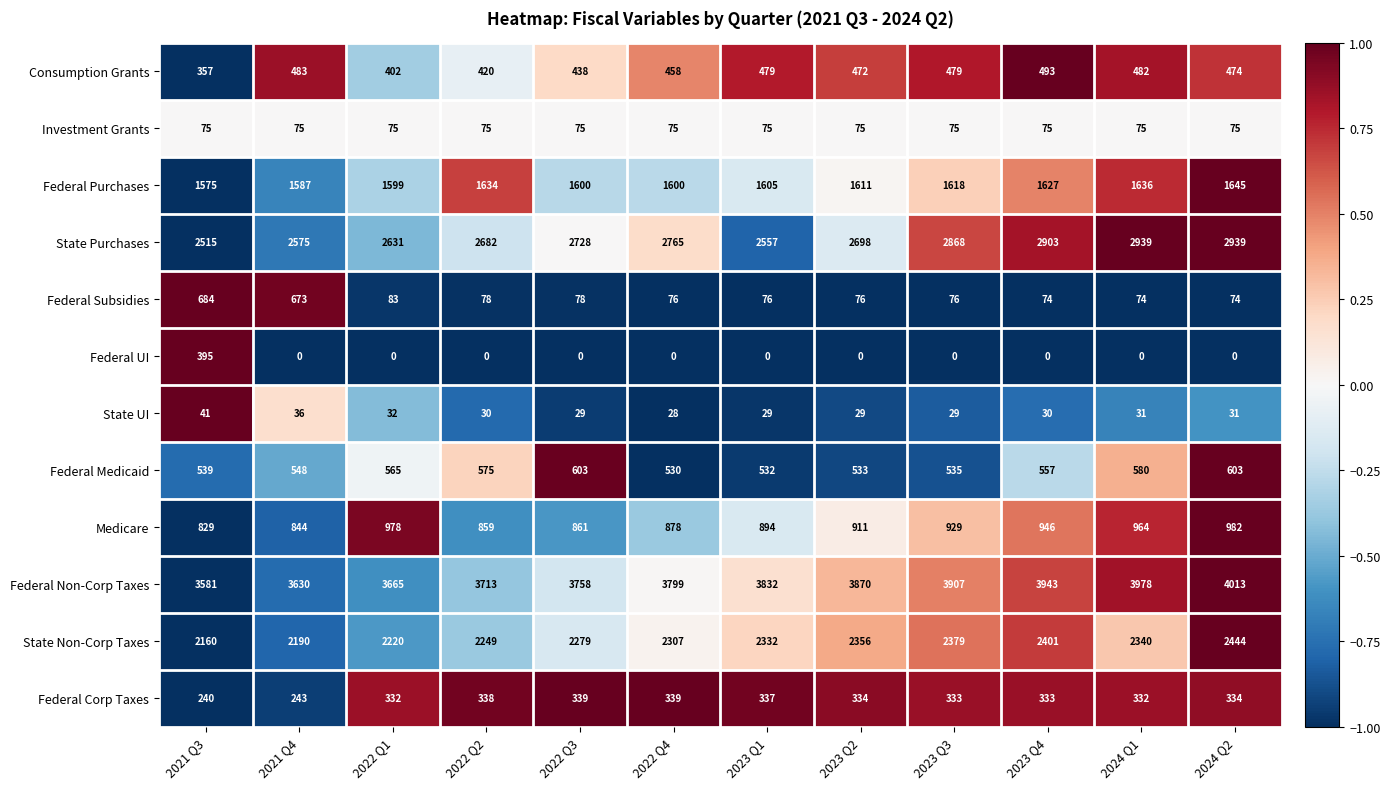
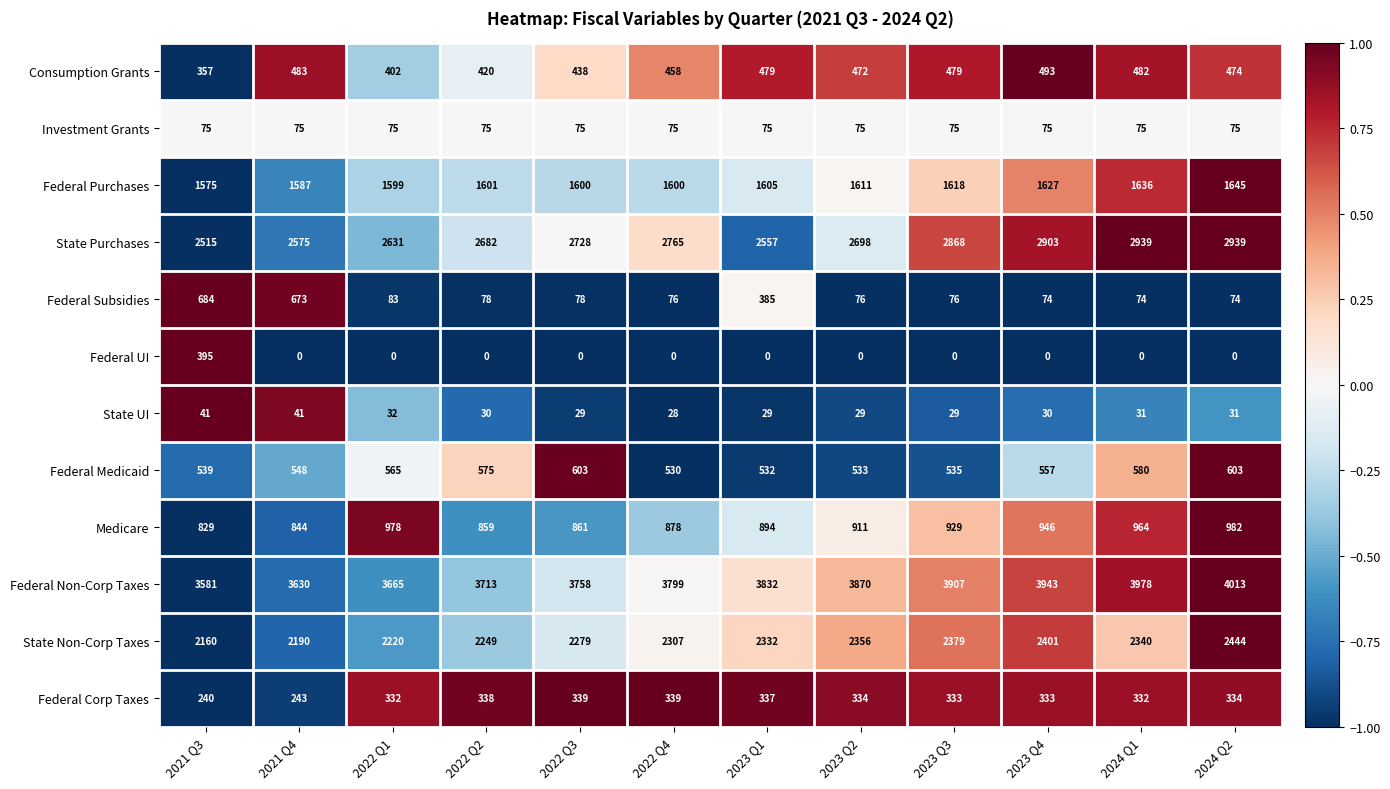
  {
    "Consumption Grants": {
      "2021 Q3": 357,
      "2021 Q4": 483,
      "2022 Q1": 402,
      "2022 Q2": 420,
      "2022 Q3": 438,
      "2022 Q4": 458,
      "2023 Q1": 479,
      "2023 Q2": 472,
      "2023 Q3": 479,
      "2023 Q4": 493,
      "2024 Q1": 482,
      "2024 Q2": 474
    },
    "Investment Grants": {
      "2021 Q3": 75,
      "2021 Q4": 75,
      "2022 Q1": 75,
      "2022 Q2": 75,
      "2022 Q3": 75,
      "2022 Q4": 75,
      "2023 Q1": 75,
      "2023 Q2": 75,
      "2023 Q3": 75,
      "2023 Q4": 75,
      "2024 Q1": 75,
      "2024 Q2": 75
    },
    "Federal Purchases": {
      "2021 Q3": 1575,
      "2021 Q4": 1587,
      "2022 Q1": 1599,
-     "2022 Q2": 1634,
+     "2022 Q2": 1601,
      "2022 Q3": 1600,
      "2022 Q4": 1600,
      "2023 Q1": 1605,
      "2023 Q2": 1611,
      "2023 Q3": 1618,
      "2023 Q4": 1627,
      "2024 Q1": 1636,
      "2024 Q2": 1645
    },
    "State Purchases": {
      "2021 Q3": 2515,
      "2021 Q4": 2575,
      "2022 Q1": 2631,
      "2022 Q2": 2682,
      "2022 Q3": 2728,
      "2022 Q4": 2765,
      "2023 Q1": 2557,
      "2023 Q2": 2698,
      "2023 Q3": 2868,
      "2023 Q4": 2903,
      "2024 Q1": 2939,
      "2024 Q2": 2939
    },
    "Federal Subsidies": {
      "2021 Q3": 684,
      "2021 Q4": 673,
      "2022 Q1": 83,
      "2022 Q2": 78,
      "2022 Q3": 78,
      "2022 Q4": 76,
-     "2023 Q1": 76,
+     "2023 Q1": 385,
      "2023 Q2": 76,
      "2023 Q3": 76,
      "2023 Q4": 74,
      "2024 Q1": 74,
      "2024 Q2": 74
    },
    "Federal UI": {
      "2021 Q3": 395,
      "2021 Q4": 0,
      "2022 Q1": 0,
      "2022 Q2": 0,
      "2022 Q3": 0,
      "2022 Q4": 0,
      "2023 Q1": 0,
      "2023 Q2": 0,
      "2023 Q3": 0,
      "2023 Q4": 0,
      "2024 Q1": 0,
      "2024 Q2": 0
    },
    "State UI": {
      "2021 Q3": 41,
-     "2021 Q4": 36,
+     "2021 Q4": 41,
      "2022 Q1": 32,
      "2022 Q2": 30,
      "2022 Q3": 29,
      "2022 Q4": 28,
      "2023 Q1": 29,
      "2023 Q2": 29,
      "2023 Q3": 29,
      "2023 Q4": 30,
      "2024 Q1": 31,
      "2024 Q2": 31
    },
    "Federal Medicaid": {
      "2021 Q3": 539,
      "2021 Q4": 548,
      "2022 Q1": 565,
      "2022 Q2": 575,
      "2022 Q3": 603,
      "2022 Q4": 530,
      "2023 Q1": 532,
      "2023 Q2": 533,
      "2023 Q3": 535,
      "2023 Q4": 557,
      "2024 Q1": 580,
      "2024 Q2": 603
    },
    "Medicare": {
      "2021 Q3": 829,
      "2021 Q4": 844,
      "2022 Q1": 978,
      "2022 Q2": 859,
      "2022 Q3": 861,
      "2022 Q4": 878,
      "2023 Q1": 894,
      "2023 Q2": 911,
      "2023 Q3": 929,
      "2023 Q4": 946,
      "2024 Q1": 964,
      "2024 Q2": 982
    },
    "Federal Non-Corp Taxes": {
      "2021 Q3": 3581,
      "2021 Q4": 3630,
      "2022 Q1": 3665,
      "2022 Q2": 3713,
      "2022 Q3": 3758,
      "2022 Q4": 3799,
      "2023 Q1": 3832,
      "2023 Q2": 3870,
      "2023 Q3": 3907,
      "2023 Q4": 3943,
      "2024 Q1": 3978,
      "2024 Q2": 4013
    },
    "State Non-Corp Taxes": {
      "2021 Q3": 2160,
      "2021 Q4": 2190,
      "2022 Q1": 2220,
      "2022 Q2": 2249,
      "2022 Q3": 2279,
      "2022 Q4": 2307,
      "2023 Q1": 2332,
      "2023 Q2": 2356,
      "2023 Q3": 2379,
      "2023 Q4": 2401,
      "2024 Q1": 2340,
      "2024 Q2": 2444
    },
    "Federal Corp Taxes": {
      "2021 Q3": 240,
      "2021 Q4": 243,
      "2022 Q1": 332,
      "2022 Q2": 338,
      "2022 Q3": 339,
      "2022 Q4": 339,
      "2023 Q1": 337,
      "2023 Q2": 334,
      "2023 Q3": 333,
      "2023 Q4": 333,
      "2024 Q1": 332,
      "2024 Q2": 334
    }
  }
